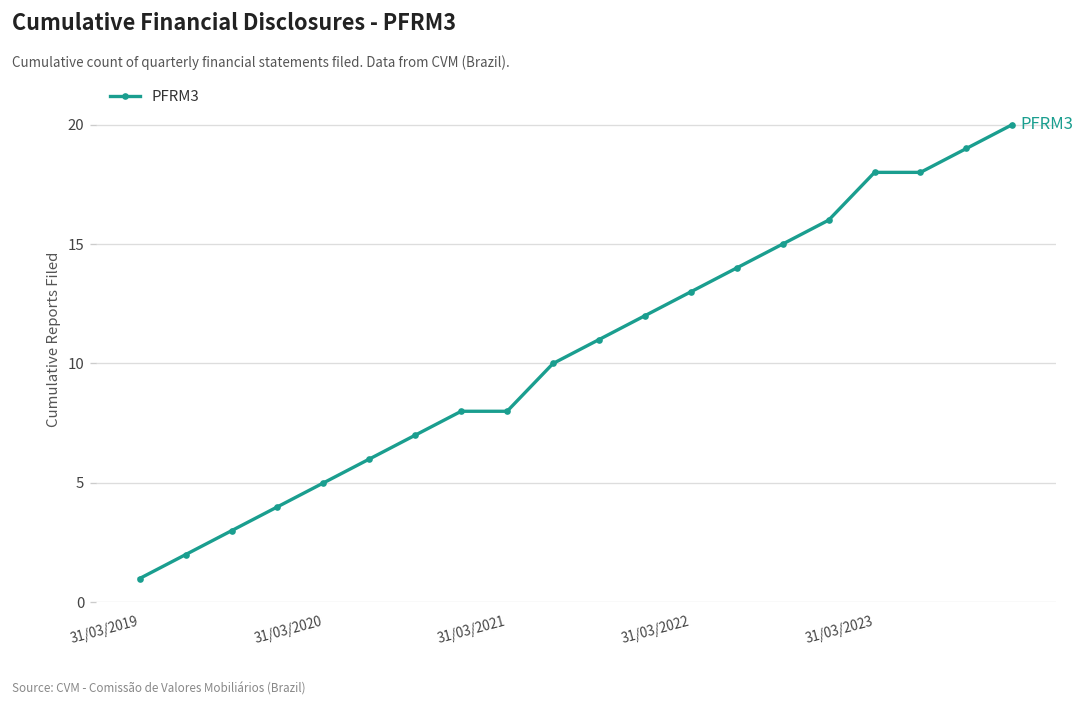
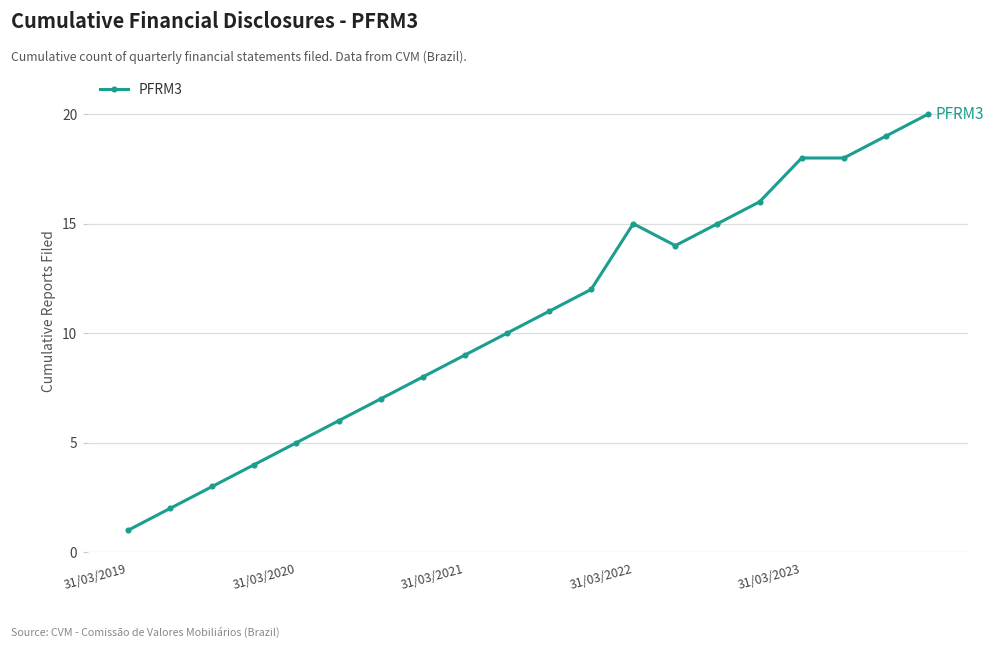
  {
    "31/03/2019": 1,
    "31/03/2020": 5,
-   "31/03/2021": 8,
-   "31/03/2022": 13,
+   "31/03/2021": 9,
+   "31/03/2022": 15,
    "31/03/2023": 18
  }
